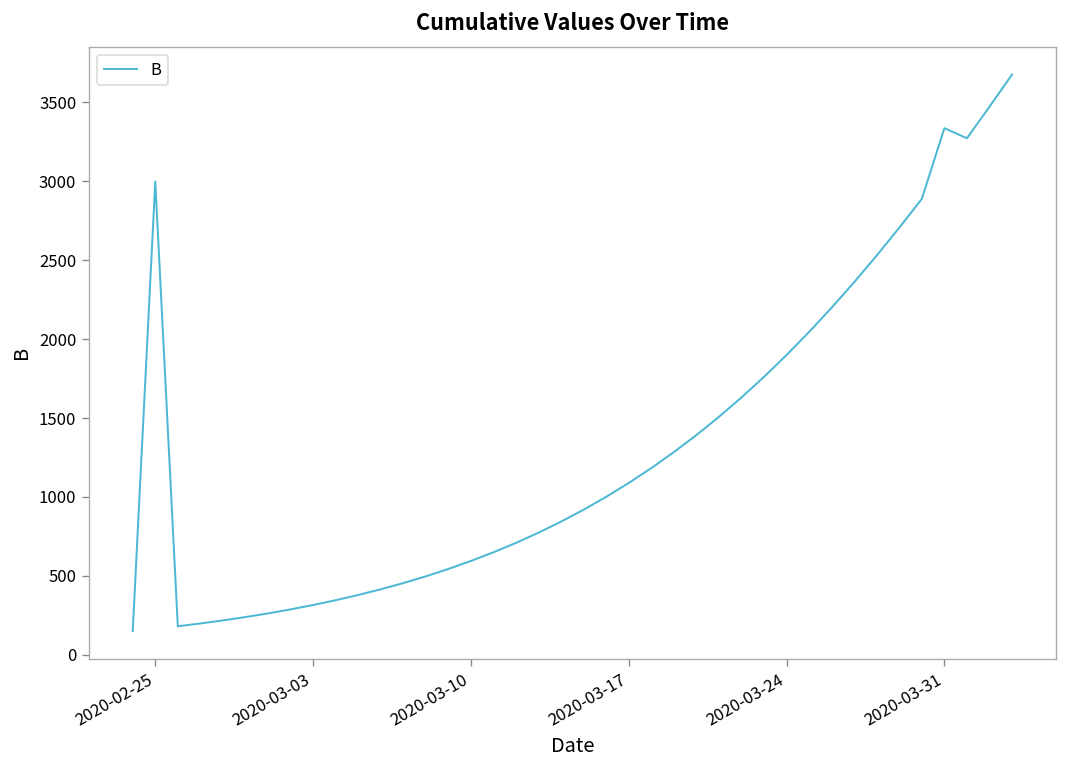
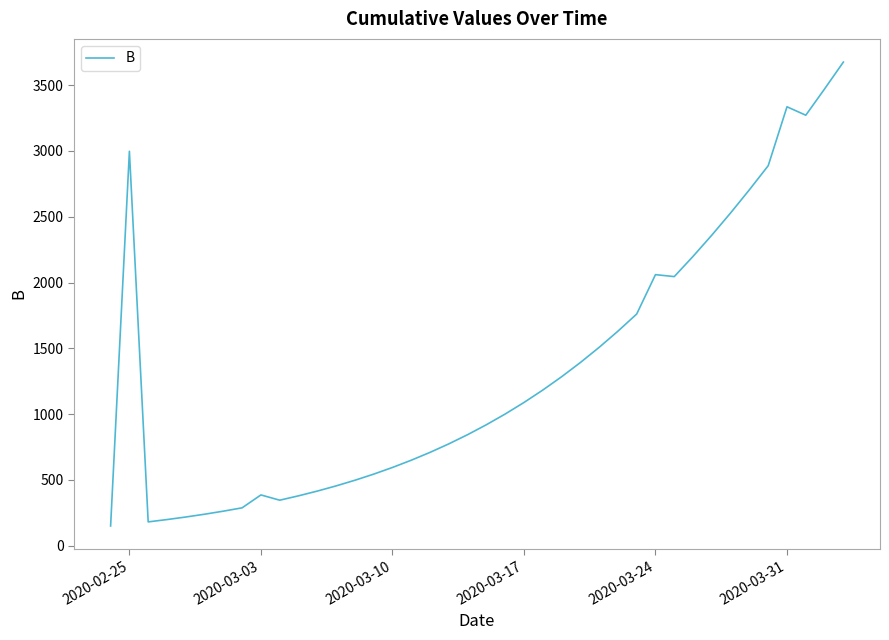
  {
    "2020-02-25": 3000,
-   "2020-03-03": 320,
+   "2020-03-03": 390,
    "2020-03-10": 600,
    "2020-03-17": 1090,
-   "2020-03-24": 1900,
+   "2020-03-24": 2060,
    "2020-03-31": 3340
  }
